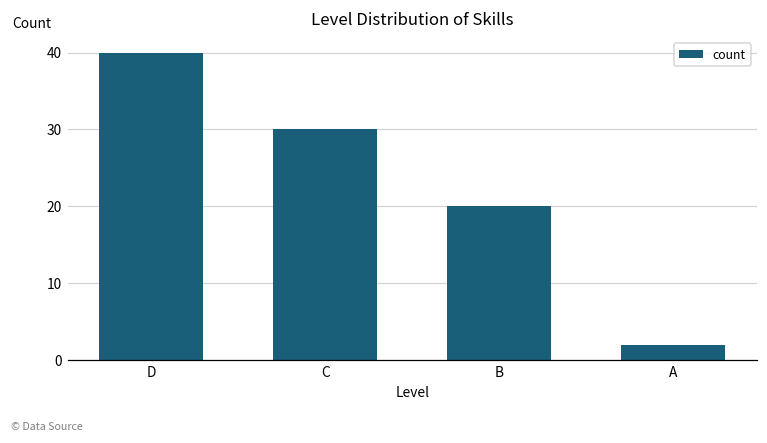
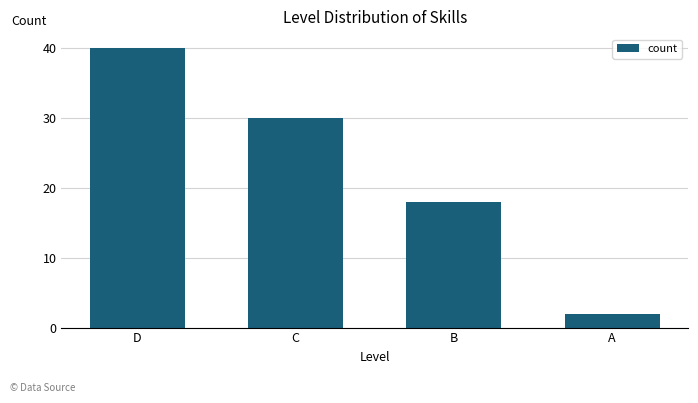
  {
    "D": 40,
    "C": 30,
-   "B": 20,
+   "B": 18,
    "A": 2
  }
